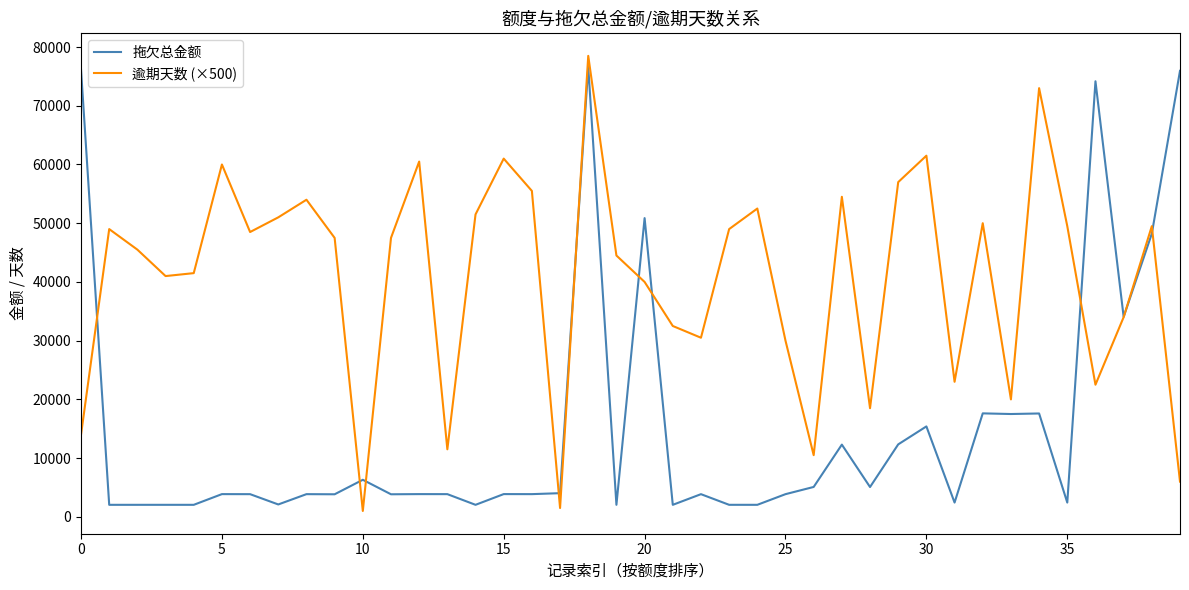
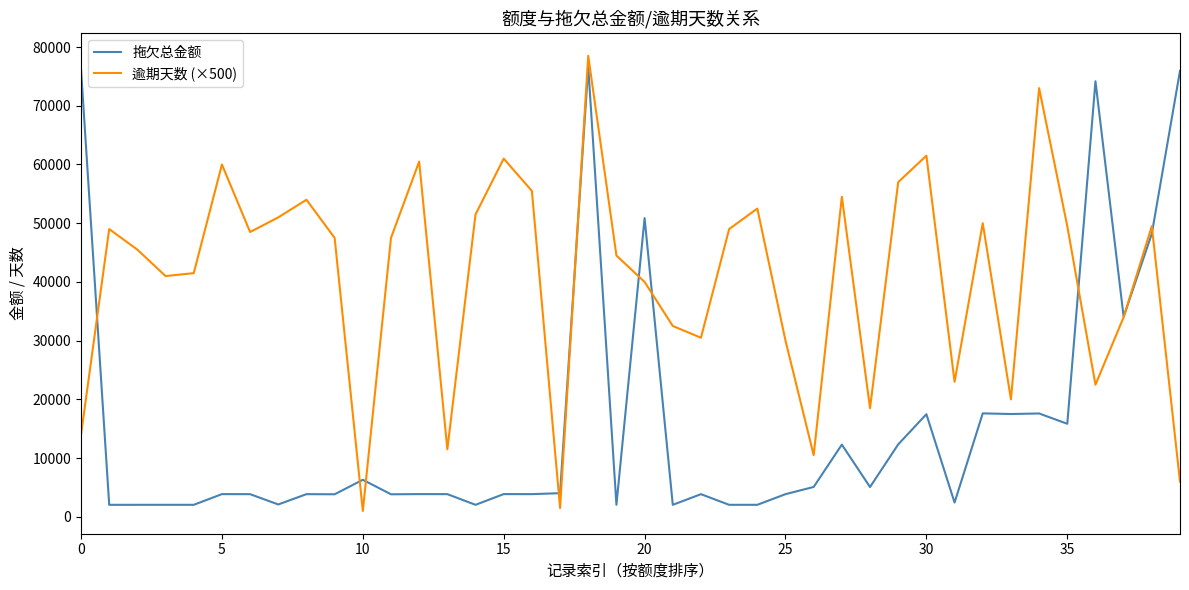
  {
    "拖欠总金额": {
      "0": 76000,
      "5": 4000,
      "10": 6000,
      "15": 4000,
      "20": 51000,
      "25": 4000,
-     "30": 15000,
-     "35": 2000
+     "30": 17000,
+     "35": 16000
    },
    "逾期天数 (×500)": {
      "0": 14000,
      "5": 60000,
      "10": 1000,
      "15": 61000,
      "20": 40000,
      "25": 30000,
      "30": 62000,
      "35": 50000
    }
  }
